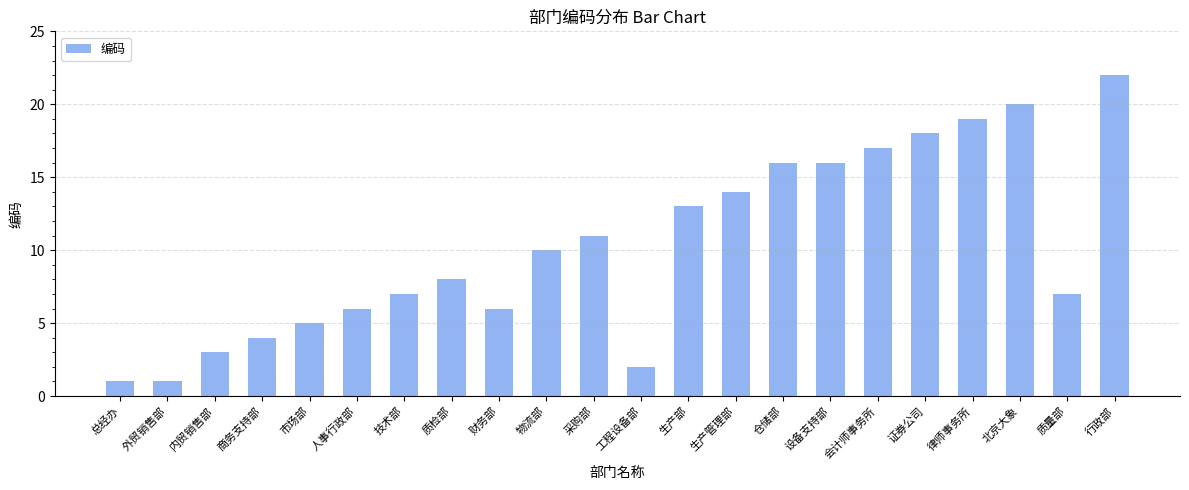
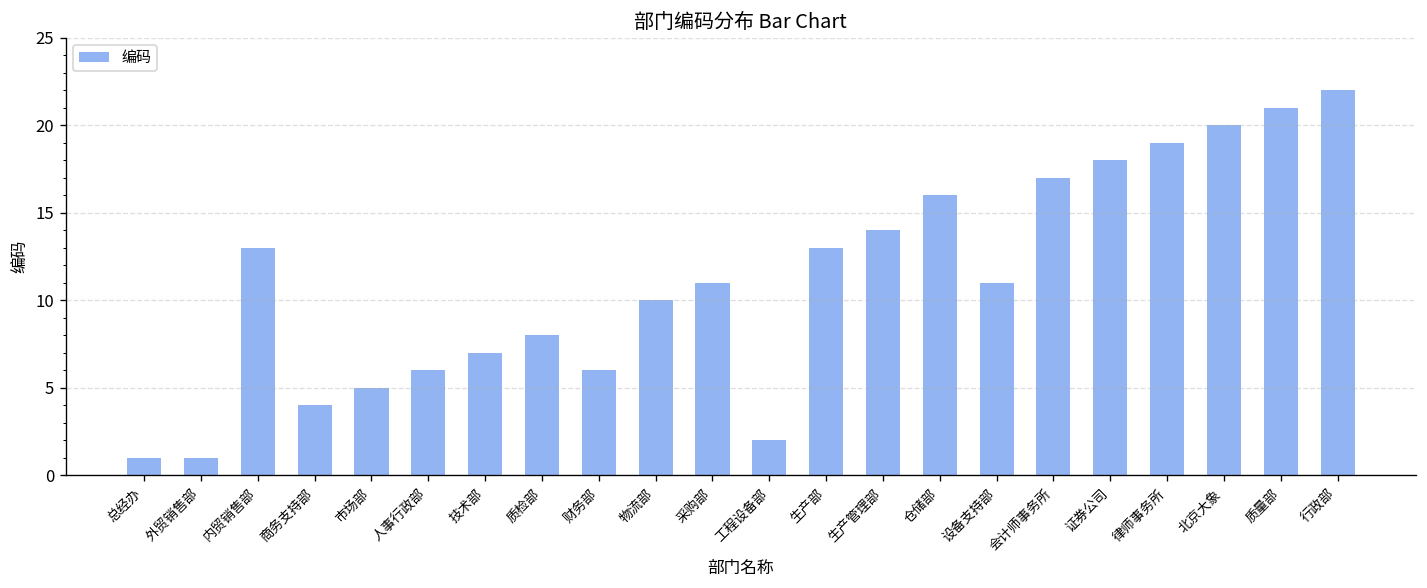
  {
    "总经办": 1,
    "外贸销售部": 1,
-   "内贸销售部": 3,
+   "内贸销售部": 13,
    "商务支持部": 4,
    "市场部": 5,
    "人事行政部": 6,
    "技术部": 7,
    "质检部": 8,
    "财务部": 6,
    "物流部": 10,
    "采购部": 11,
    "工程设备部": 2,
    "生产部": 13,
    "生产管理部": 14,
    "仓储部": 16,
-   "设备支持部": 16,
+   "设备支持部": 11,
    "会计师事务所": 17,
    "证券公司": 18,
    "律师事务所": 19,
    "北京大象": 20,
-   "质量部": 7,
+   "质量部": 21,
    "行政部": 22
  }
